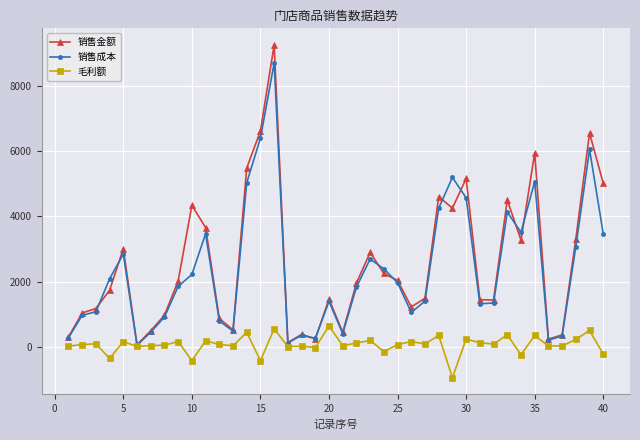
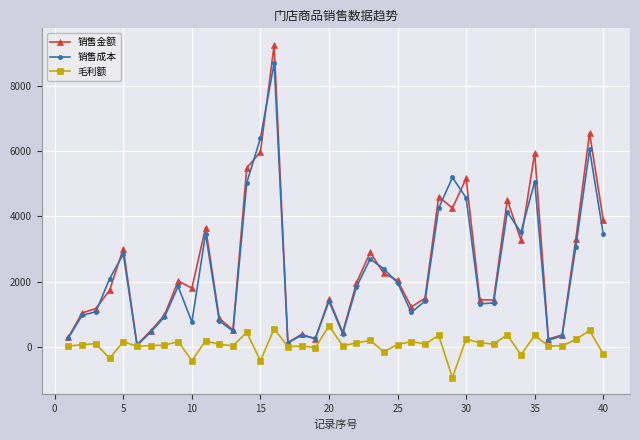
  {
    "销售金额": {
      "5": 3000,
-     "10": 4300,
-     "15": 6600,
+     "10": 1800,
+     "15": 6000,
      "30": 5200,
      "35": 5900,
-     "40": 5000
+     "40": 3900
    },
    "销售成本": {
      "5": 2800,
-     "10": 2200,
+     "10": 800,
      "15": 6400,
      "30": 4600,
      "35": 5100,
      "40": 3500
    },
    "毛利额": {
      "5": 200,
      "10": -400,
      "15": -400,
      "20": 600,
      "25": 100,
      "30": 200,
      "35": 400,
      "40": -200
    }
  }
